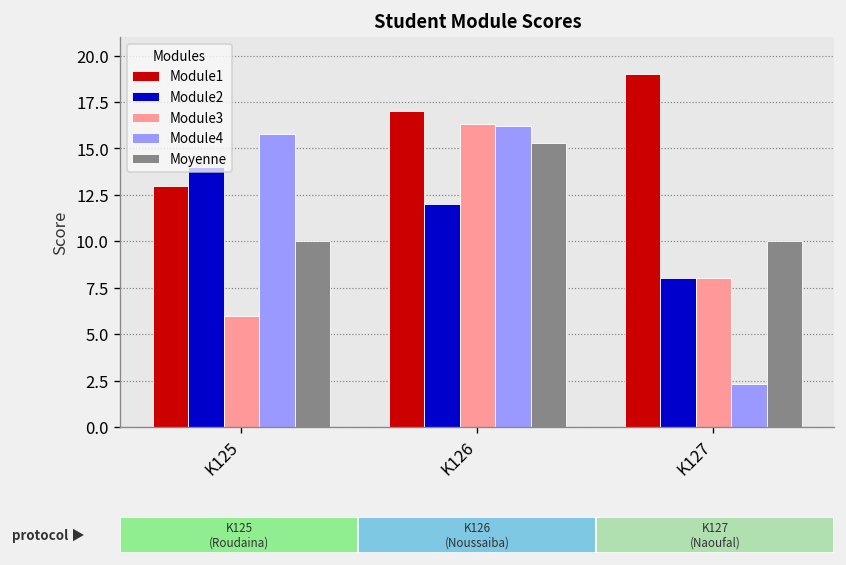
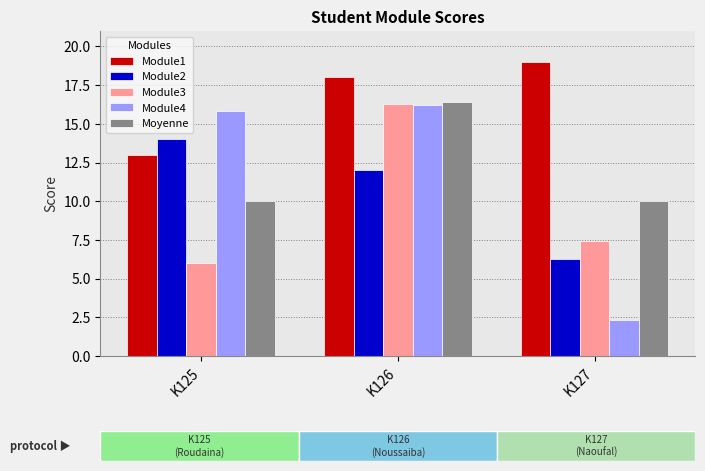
  {
    "Module1": {
      "K125": 13,
-     "K126": 17,
+     "K126": 18,
      "K127": 19
    },
    "Module2": {
      "K125": 14.0,
      "K126": 12.0,
-     "K127": 8.0
+     "K127": 6.3
    },
    "Module3": {
      "K125": 6.0,
      "K126": 16.3,
-     "K127": 8.0
+     "K127": 7.4
    },
    "Module4": {
      "K125": 15.8,
      "K126": 16.2,
      "K127": 2.3
    },
    "Moyenne": {
      "K125": 10.0,
-     "K126": 15.3,
+     "K126": 16.4,
      "K127": 10.0
    }
  }
